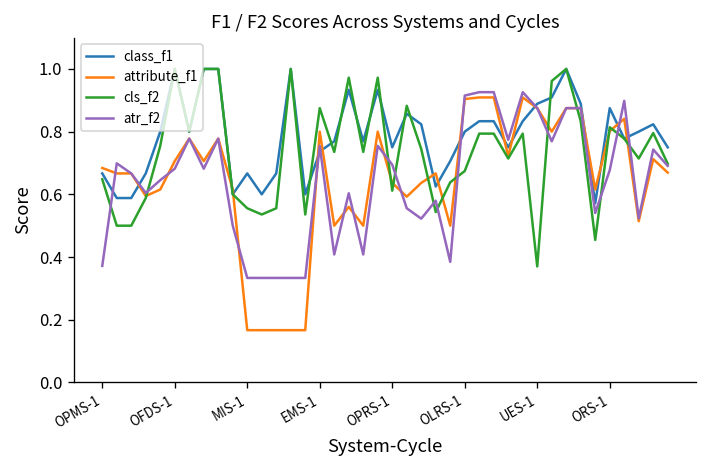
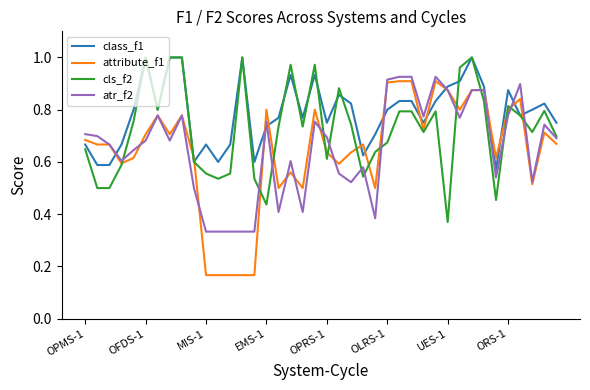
  {
    "class_f1": {
      "OPMS-1": 0.67,
      "MIS-1": 0.67,
      "EMS-1": 0.74,
      "OPRS-1": 0.75,
      "OLRS-1": 0.80,
      "UES-1": 0.89,
      "ORS-1": 0.88
    },
    "attribute_f1": {
      "OPMS-1": 0.68,
      "OFDS-1": 0.71,
      "MIS-1": 0.17,
      "EMS-1": 0.80,
      "OPRS-1": 0.64,
      "OLRS-1": 0.90,
      "ORS-1": 0.80
    },
    "cls_f2": {
      "OPMS-1": 0.65,
      "MIS-1": 0.56,
-     "EMS-1": 0.88,
+     "EMS-1": 0.44,
      "OPRS-1": 0.61,
      "OLRS-1": 0.67,
      "UES-1": 0.37,
      "ORS-1": 0.81
    },
    "atr_f2": {
-     "OPMS-1": 0.37,
+     "OPMS-1": 0.71,
      "OFDS-1": 0.68,
      "MIS-1": 0.33,
      "EMS-1": 0.75,
      "OPRS-1": 0.69,
      "OLRS-1": 0.92,
-     "ORS-1": 0.68
+     "ORS-1": 0.78
    }
  }
